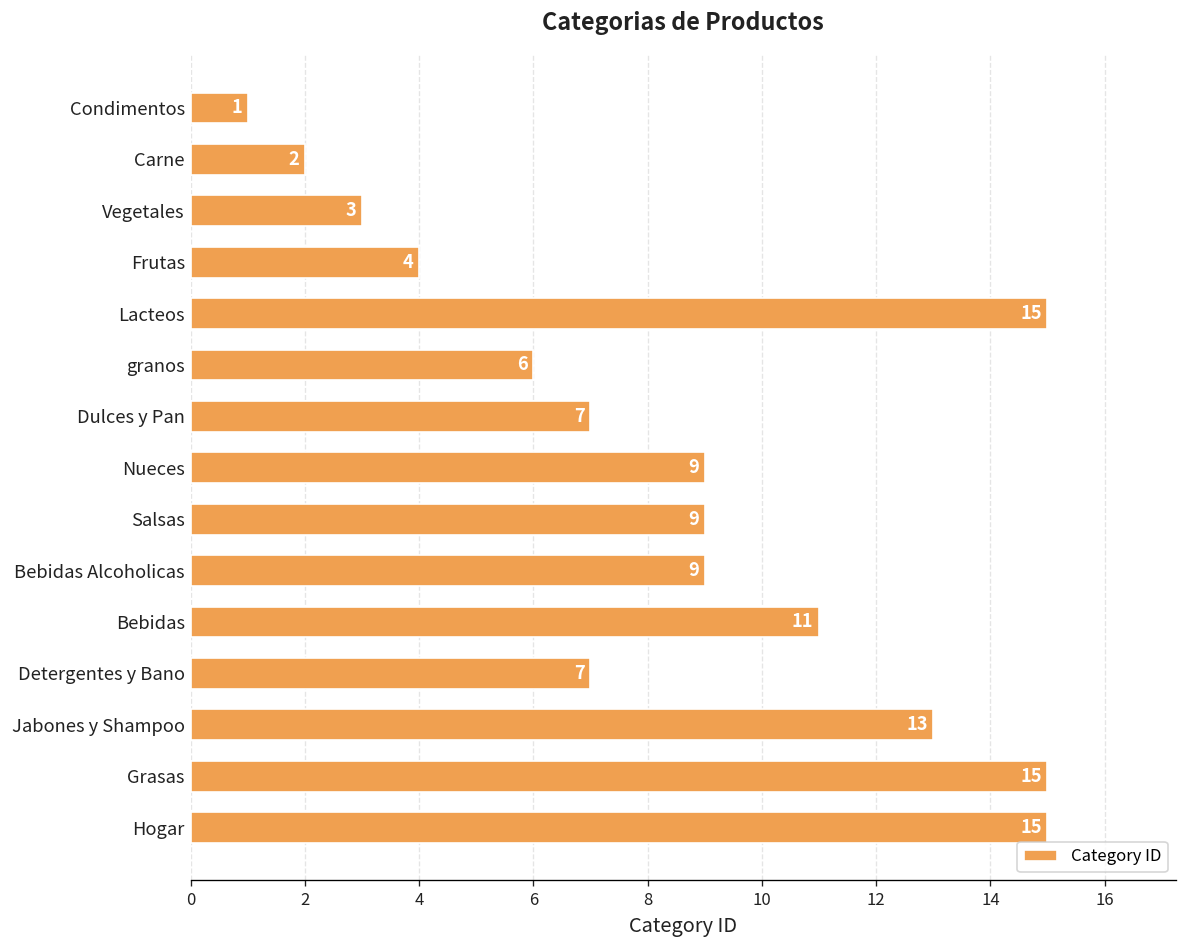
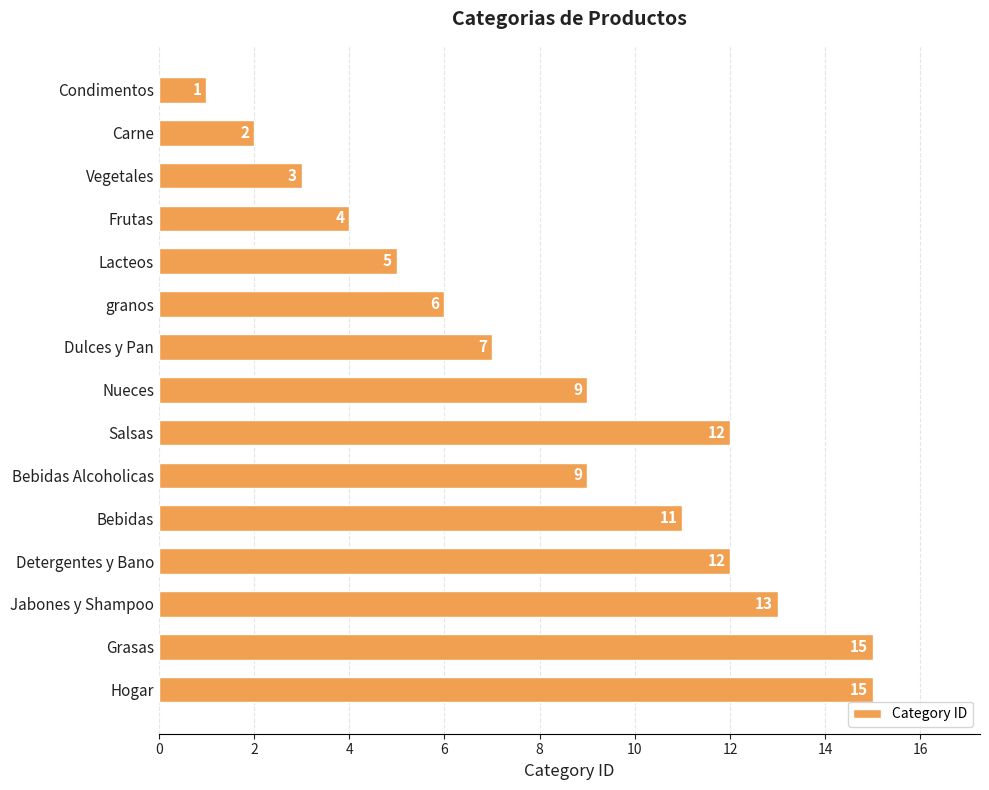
  {
    "Condimentos": 1,
    "Carne": 2,
    "Vegetales": 3,
    "Frutas": 4,
-   "Lacteos": 15,
+   "Lacteos": 5,
    "granos": 6,
    "Dulces y Pan": 7,
    "Nueces": 9,
-   "Salsas": 9,
+   "Salsas": 12,
    "Bebidas Alcoholicas": 9,
    "Bebidas": 11,
-   "Detergentes y Bano": 7,
+   "Detergentes y Bano": 12,
    "Jabones y Shampoo": 13,
    "Grasas": 15,
    "Hogar": 15
  }
